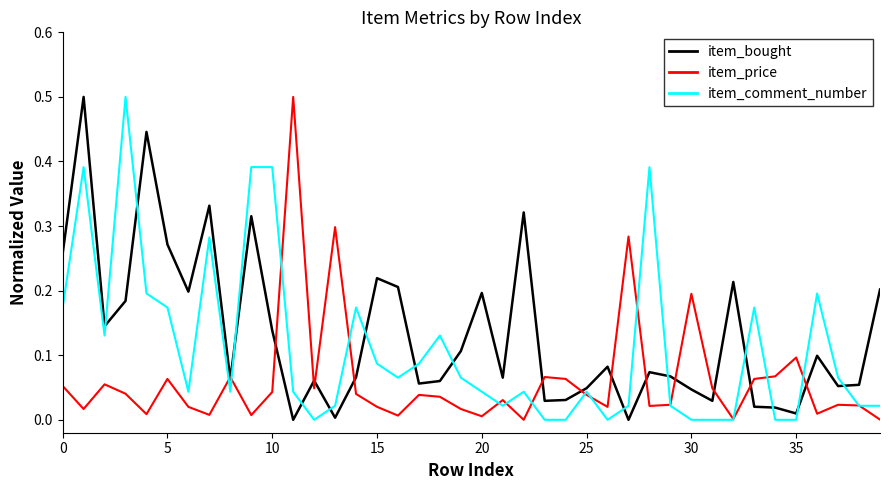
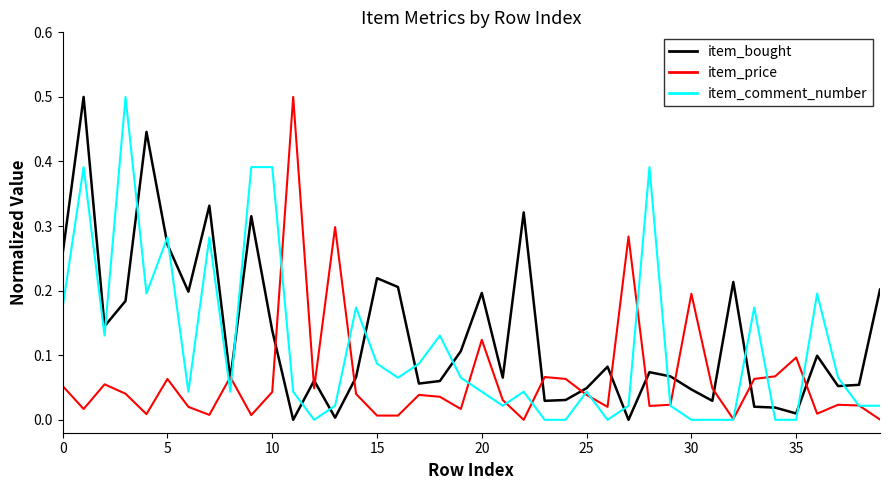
  {
    "item_bought": {
      "0": 0.26,
      "5": 0.27,
      "10": 0.14,
      "15": 0.22,
      "20": 0.20,
      "25": 0.05,
      "30": 0.05,
      "35": 0.01
    },
    "item_price": {
      "0": 0.05,
      "5": 0.06,
      "10": 0.04,
-     "15": 0.02,
-     "20": 0.01,
+     "15": 0.01,
+     "20": 0.12,
      "25": 0.04,
      "30": 0.20,
      "35": 0.10
    },
    "item_comment_number": {
      "0": 0.17,
-     "5": 0.17,
+     "5": 0.28,
      "10": 0.39,
      "15": 0.09,
      "20": 0.04,
      "25": 0.04,
      "30": 0.00,
      "35": 0.00
    }
  }
